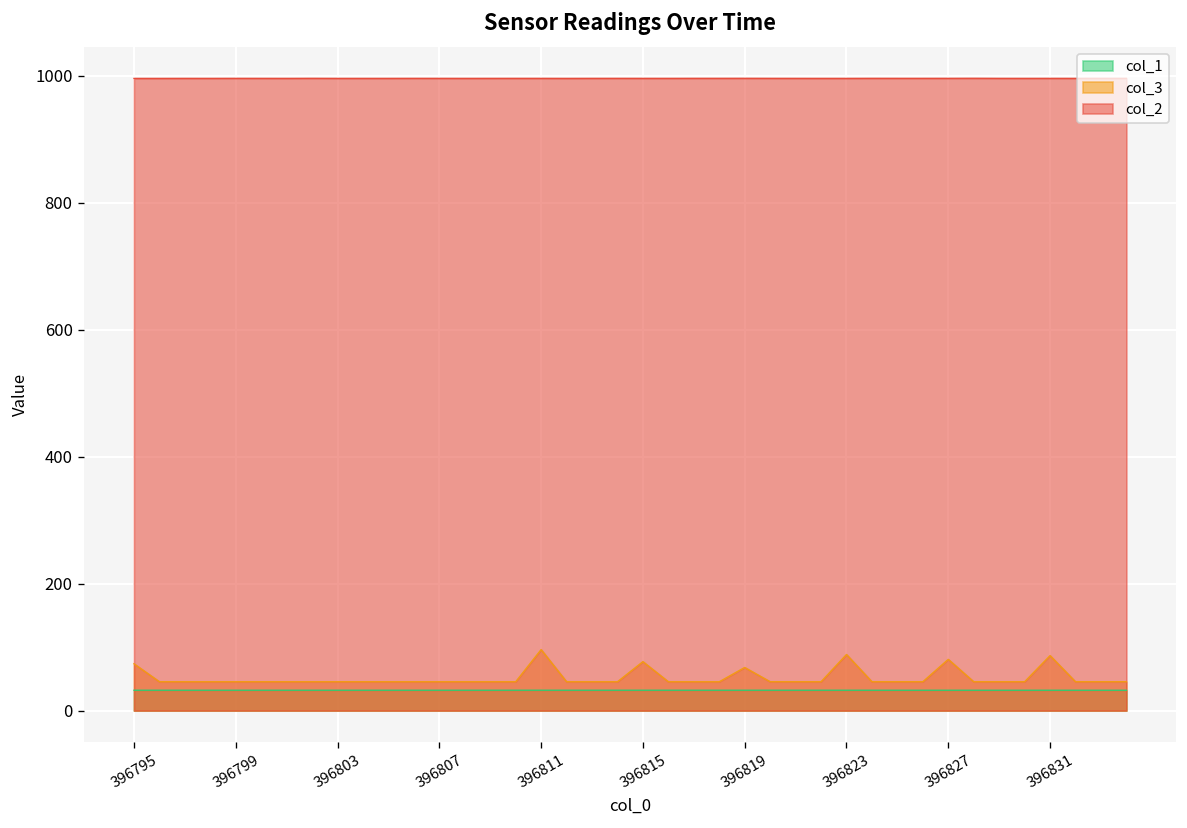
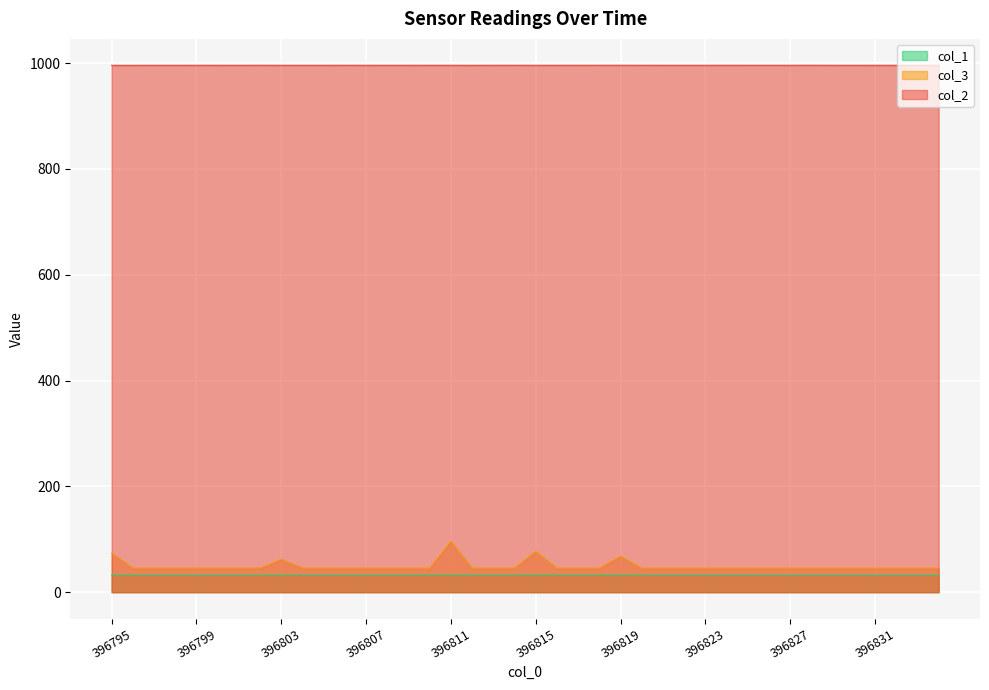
  {
    "col_1": {
      "396795": 30,
      "396799": 30,
      "396803": 30,
      "396807": 30,
      "396811": 30,
      "396815": 30,
      "396819": 30,
      "396823": 30,
      "396827": 30,
      "396831": 30
    },
    "col_3": {
      "396795": 70,
      "396799": 50,
-     "396803": 50,
+     "396803": 60,
      "396807": 50,
      "396811": 100,
      "396815": 80,
      "396819": 70,
-     "396823": 90,
-     "396827": 80,
-     "396831": 90
+     "396823": 50,
+     "396827": 50,
+     "396831": 50
    },
    "col_2": {
      "396795": 1000,
      "396799": 1000,
      "396803": 1000,
      "396807": 1000,
      "396811": 1000,
      "396815": 1000,
      "396819": 1000,
      "396823": 1000,
      "396827": 1000,
      "396831": 1000
    }
  }
